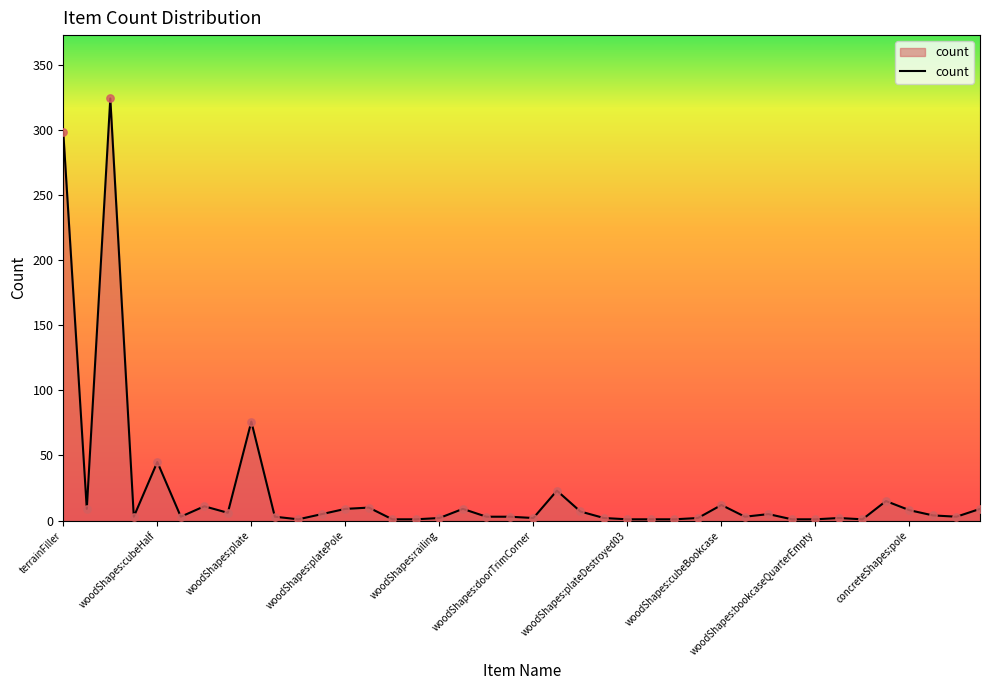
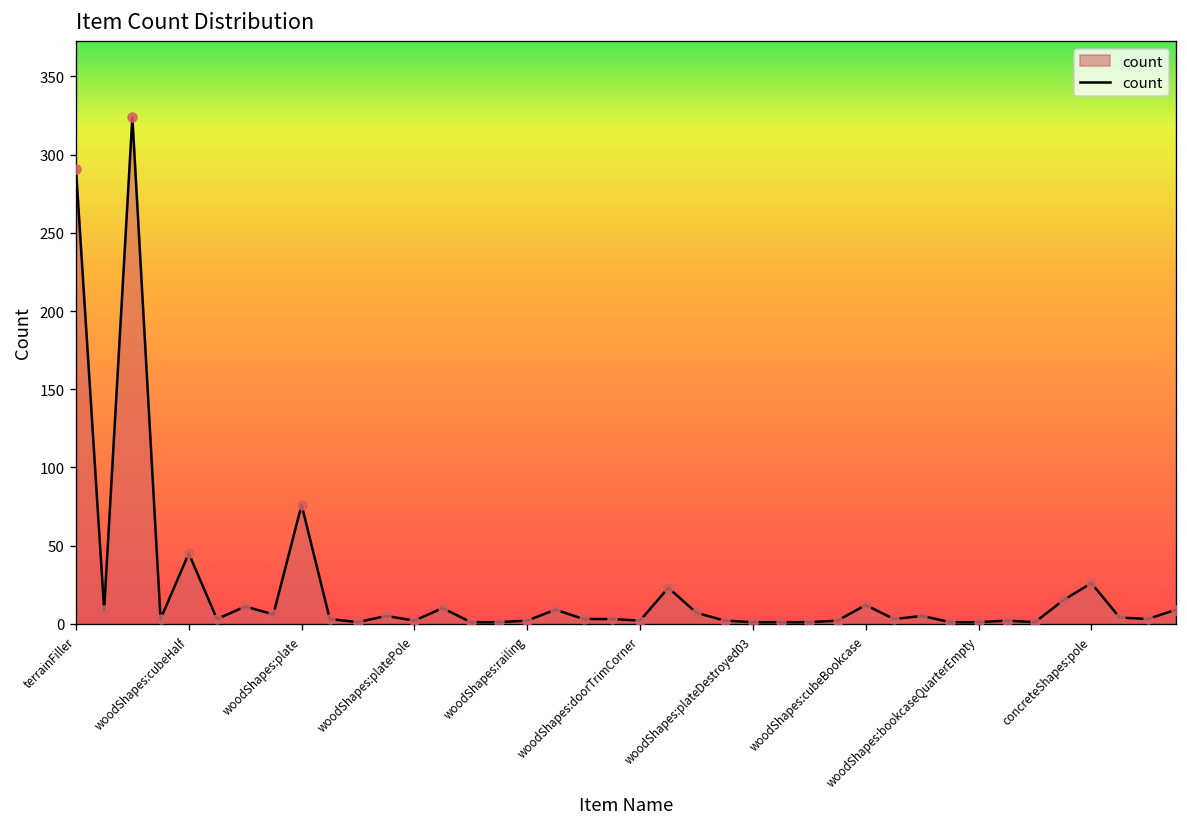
  {
-   "terrainFiller": 298,
+   "terrainFiller": 291,
    "woodShapes:cubeHalf": 45,
    "woodShapes:plate": 76,
-   "woodShapes:platePole": 9,
+   "woodShapes:platePole": 2,
    "woodShapes:railing": 2,
    "woodShapes:doorTrimCorner": 2,
    "woodShapes:plateDestroyed03": 1,
    "woodShapes:cubeBookcase": 12,
    "woodShapes:bookcaseQuarterEmpty": 1,
-   "concreteShapes:pole": 8
+   "concreteShapes:pole": 26
  }
